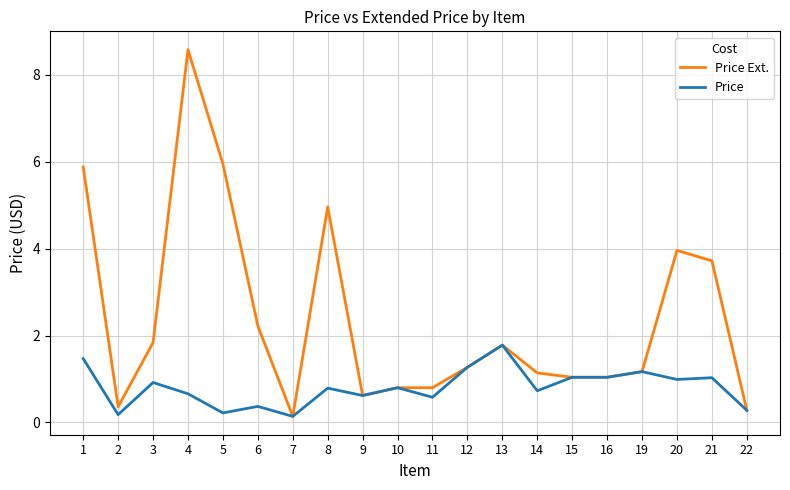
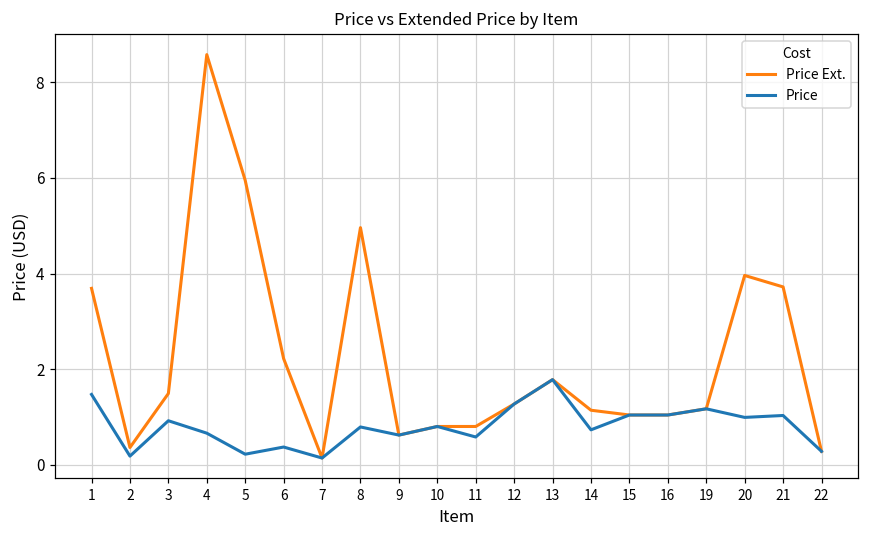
  {
    "Price Ext.": {
-     "1": 5.9,
+     "1": 3.7,
      "2": 0.4,
-     "3": 1.8,
+     "3": 1.5,
      "4": 8.6,
      "5": 6.0,
      "6": 2.2,
      "8": 5.0,
      "11": 0.8,
      "14": 1.1,
      "20": 4.0,
      "21": 3.7
    },
    "Price": {
      "1": 1.5,
      "2": 0.2,
      "3": 0.9,
      "4": 0.7,
      "5": 0.2,
      "6": 0.4,
      "8": 0.8,
      "11": 0.6,
      "14": 0.7,
      "20": 1.0,
      "21": 1.0
    }
  }
